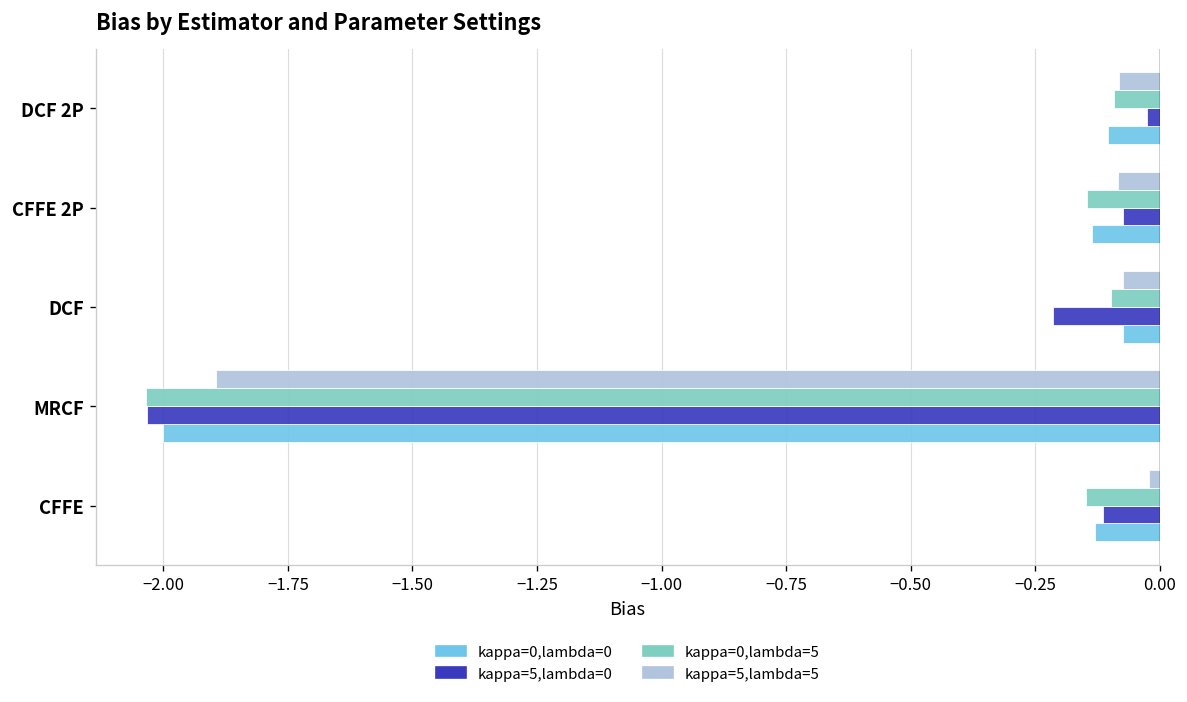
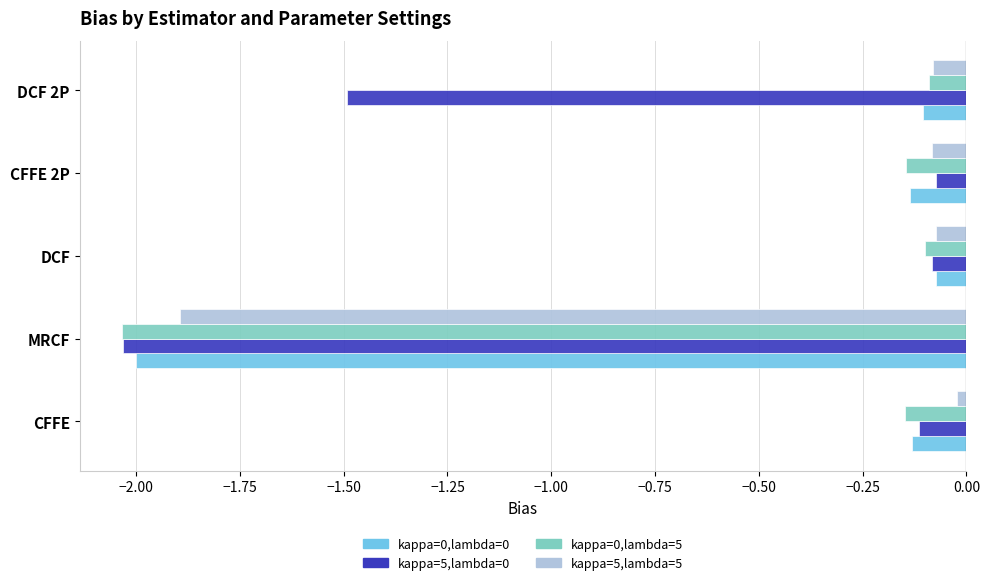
  {
    "kappa=5,lambda=0": {
-     "DCF 2P": -0.03,
+     "DCF 2P": -1.49,
      "CFFE 2P": -0.07,
-     "DCF": -0.22,
+     "DCF": -0.08,
      "MRCF": -2.03,
      "CFFE": -0.11
    }
  }
